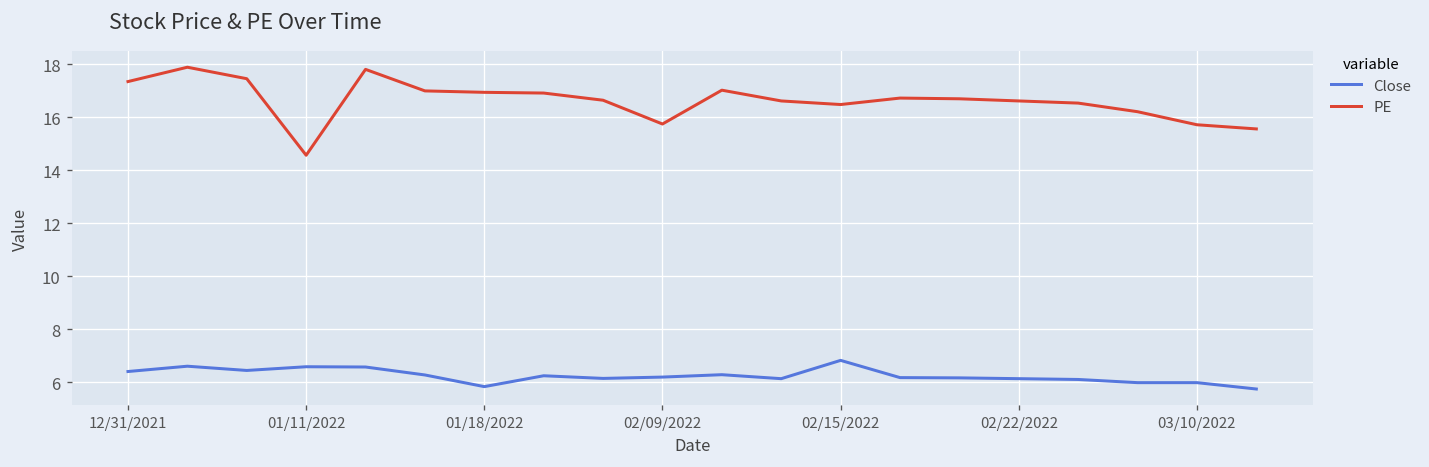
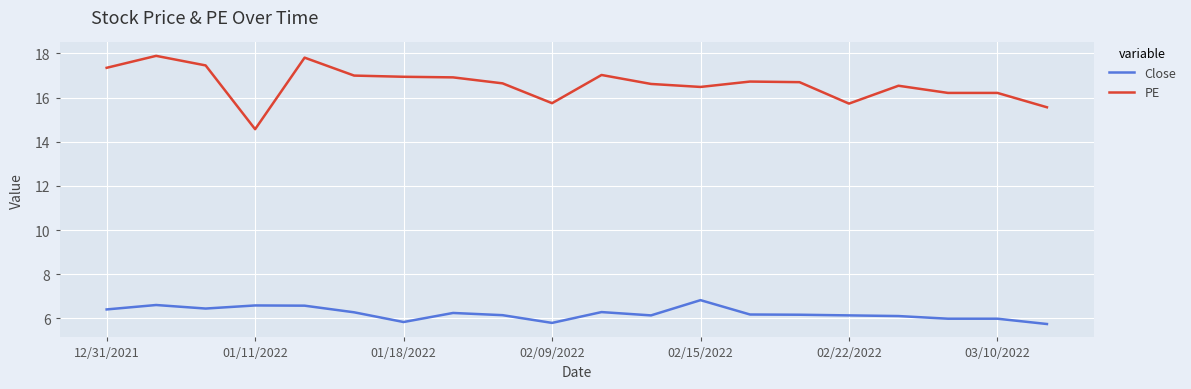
  {
    "Close": {
      "12/31/2021": 6.4,
      "01/11/2022": 6.6,
      "01/18/2022": 5.8,
-     "02/09/2022": 6.2,
+     "02/09/2022": 5.8,
      "02/15/2022": 6.8,
      "02/22/2022": 6.1,
      "03/10/2022": 6.0
    },
    "PE": {
      "12/31/2021": 17.3,
      "01/11/2022": 14.6,
      "01/18/2022": 16.9,
      "02/09/2022": 15.7,
      "02/15/2022": 16.5,
-     "02/22/2022": 16.6,
-     "03/10/2022": 15.7
+     "02/22/2022": 15.7,
+     "03/10/2022": 16.2
    }
  }
